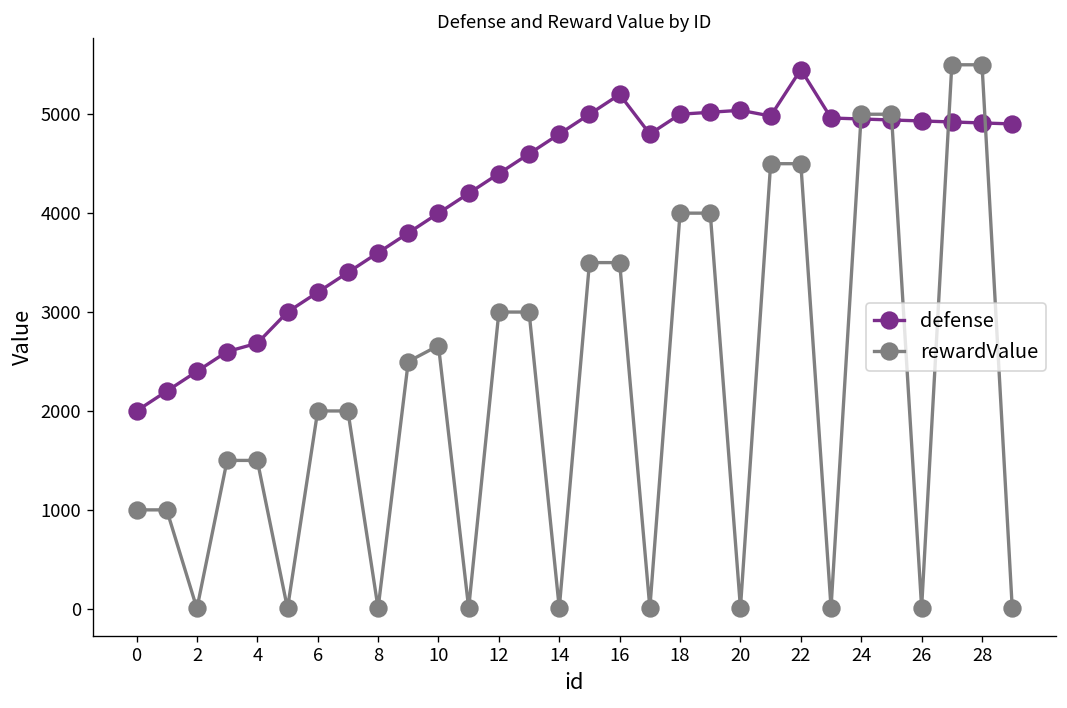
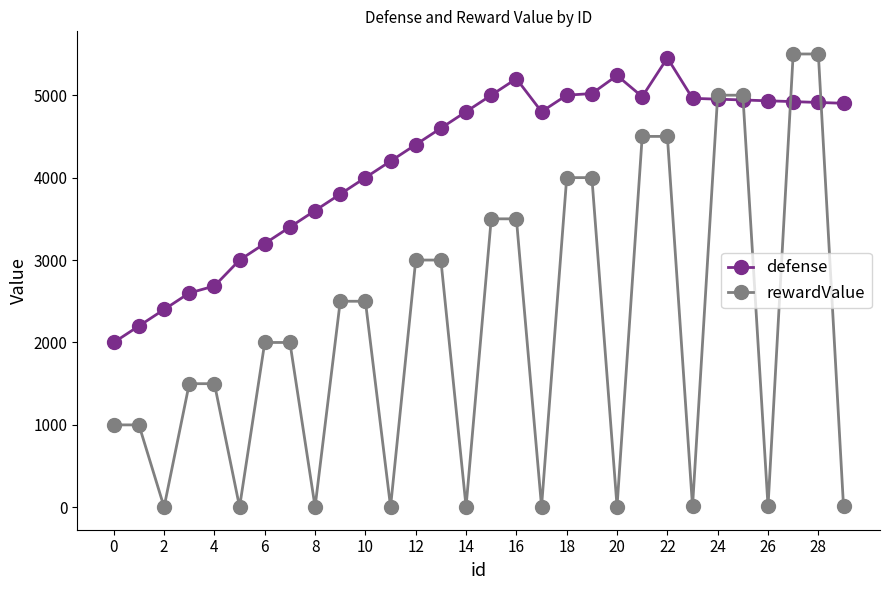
  {
    "defense": {
      "0": 2000,
      "2": 2400,
      "4": 2700,
      "6": 3200,
      "8": 3600,
      "10": 4000,
      "12": 4400,
      "14": 4800,
      "16": 5200,
      "18": 5000,
-     "20": 5000,
+     "20": 5200,
      "22": 5500,
      "24": 5000,
      "26": 4900,
      "28": 4900
    },
    "rewardValue": {
      "0": 1000,
      "2": 0,
      "4": 1500,
      "6": 2000,
      "8": 0,
-     "10": 2700,
+     "10": 2500,
      "12": 3000,
      "14": 0,
      "16": 3500,
      "18": 4000,
      "20": 0,
      "22": 4500,
      "24": 5000,
      "26": 0,
      "28": 5500
    }
  }
